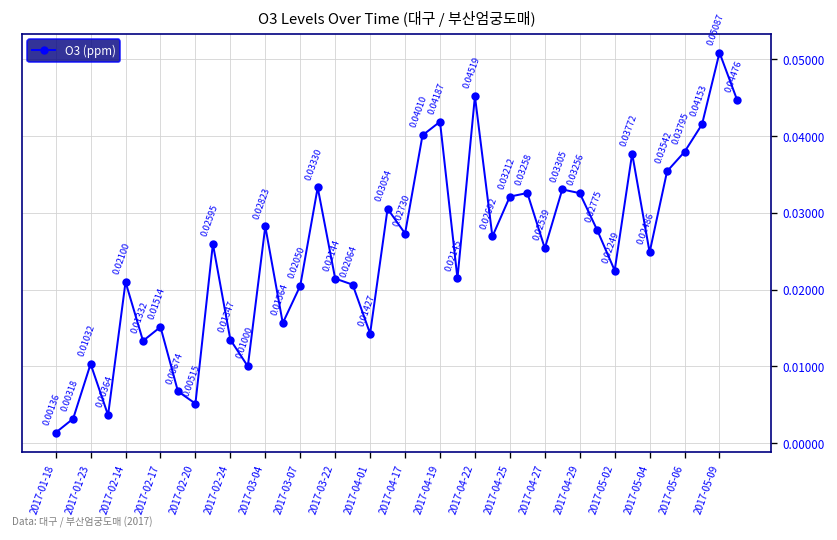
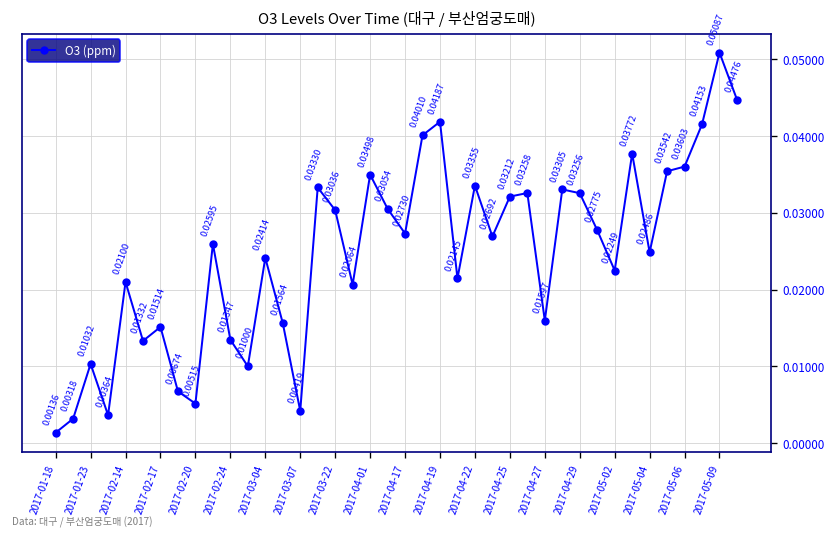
  {
    "2017-01-18": 0.00136,
    "2017-01-23": 0.01032,
    "2017-02-14": 0.02100,
    "2017-02-17": 0.01514,
    "2017-02-20": 0.00515,
    "2017-02-24": 0.01347,
-   "2017-03-04": 0.02823,
-   "2017-03-07": 0.02050,
-   "2017-03-22": 0.02144,
-   "2017-04-01": 0.01427,
+   "2017-03-04": 0.02414,
+   "2017-03-07": 0.00419,
+   "2017-03-22": 0.03036,
+   "2017-04-01": 0.03498,
    "2017-04-17": 0.02730,
    "2017-04-19": 0.04187,
-   "2017-04-22": 0.04519,
+   "2017-04-22": 0.03355,
    "2017-04-25": 0.03212,
-   "2017-04-27": 0.02539,
+   "2017-04-27": 0.01597,
    "2017-04-29": 0.03256,
    "2017-05-02": 0.02249,
    "2017-05-04": 0.02486,
-   "2017-05-06": 0.03795,
+   "2017-05-06": 0.03603,
    "2017-05-09": 0.05087
  }
